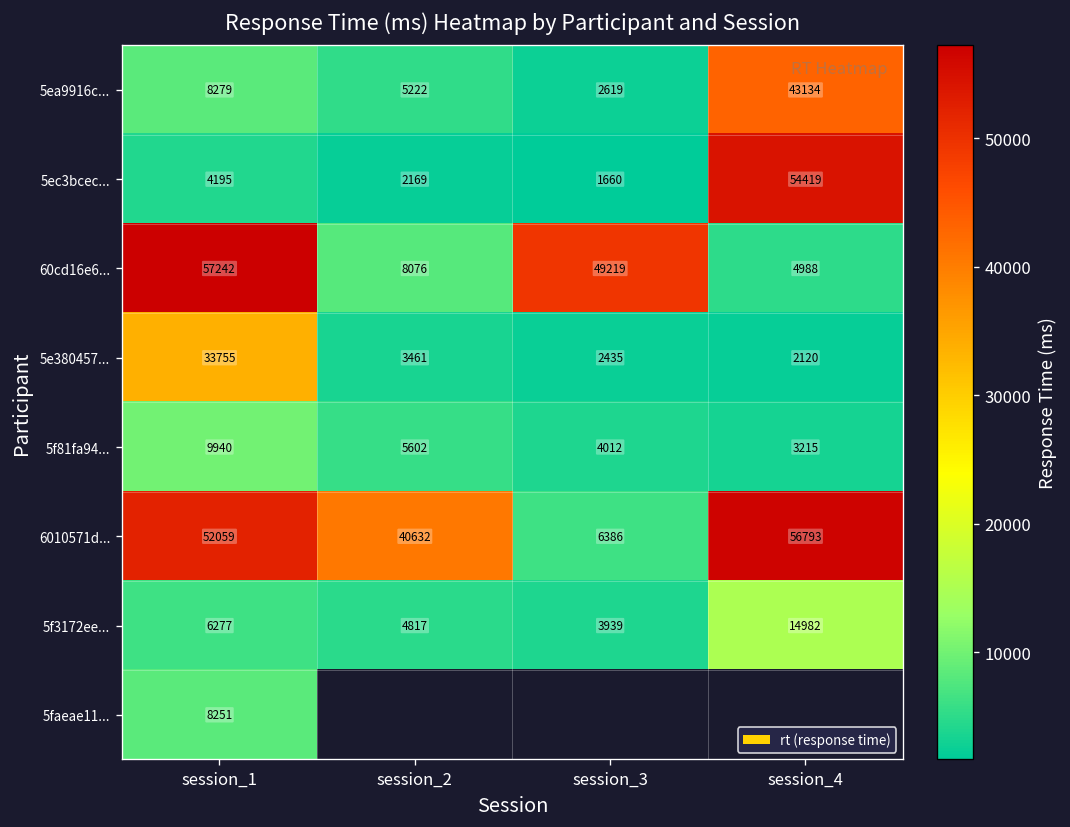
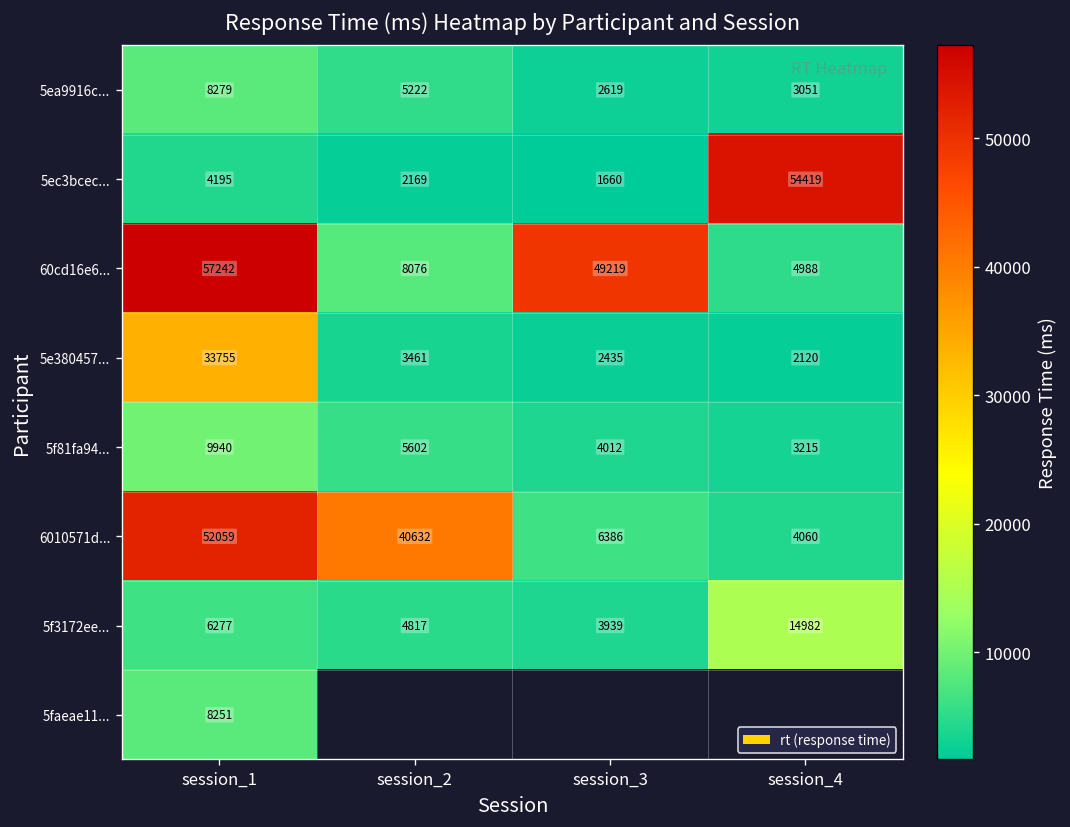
  {
    "5ea9916c...": {
-     "session_4": 43134
+     "session_4": 3051
    },
    "6010571d...": {
-     "session_4": 56793
+     "session_4": 4060
    }
  }
